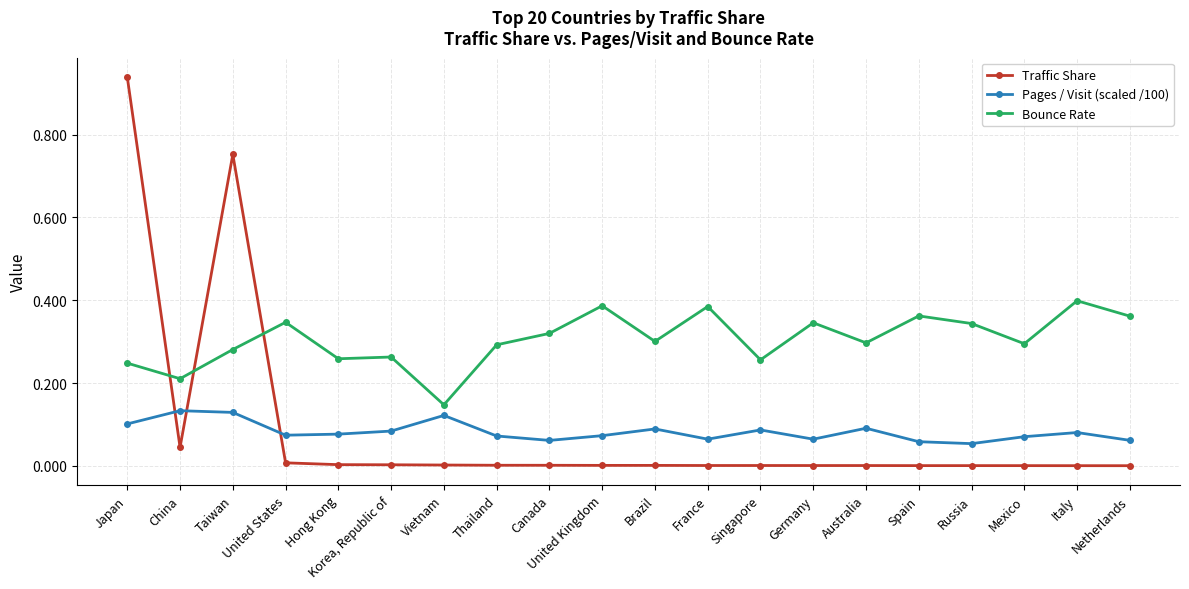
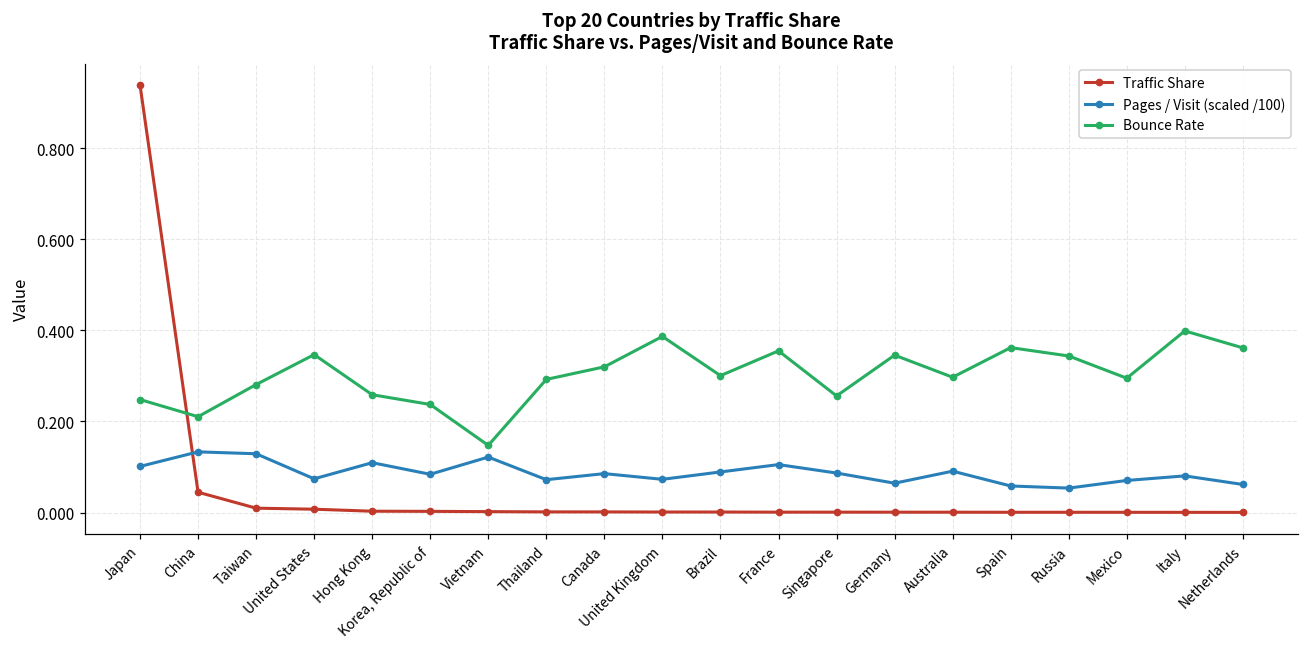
  {
    "Traffic Share": {
      "Japan": 0.94,
      "China": 0.04,
-     "Taiwan": 0.75,
+     "Taiwan": 0.01,
      "United States": 0.01,
      "Hong Kong": 0.00,
      "Korea, Republic of": 0.00,
      "Vietnam": 0.00,
      "Thailand": 0.00,
      "Canada": 0.00,
      "United Kingdom": 0.00,
      "Brazil": 0.00,
      "France": 0.00,
      "Singapore": 0.00,
      "Germany": 0.00,
      "Australia": 0.00,
      "Spain": 0.00,
      "Russia": 0.00,
      "Mexico": 0.00,
      "Italy": 0.00,
      "Netherlands": 0.00
    },
    "Pages / Visit (scaled /100)": {
      "Japan": 0.10,
      "China": 0.13,
      "Taiwan": 0.13,
      "United States": 0.07,
-     "Hong Kong": 0.08,
+     "Hong Kong": 0.11,
      "Korea, Republic of": 0.08,
      "Vietnam": 0.12,
      "Thailand": 0.07,
-     "Canada": 0.06,
+     "Canada": 0.09,
      "United Kingdom": 0.07,
      "Brazil": 0.09,
-     "France": 0.06,
+     "France": 0.11,
      "Singapore": 0.09,
      "Germany": 0.06,
      "Australia": 0.09,
      "Spain": 0.06,
      "Russia": 0.05,
      "Mexico": 0.07,
      "Italy": 0.08,
      "Netherlands": 0.06
    },
    "Bounce Rate": {
      "Japan": 0.25,
      "China": 0.21,
      "Taiwan": 0.28,
      "United States": 0.35,
      "Hong Kong": 0.26,
-     "Korea, Republic of": 0.26,
+     "Korea, Republic of": 0.24,
      "Vietnam": 0.15,
      "Thailand": 0.29,
      "Canada": 0.32,
      "United Kingdom": 0.39,
      "Brazil": 0.30,
-     "France": 0.38,
+     "France": 0.35,
      "Singapore": 0.26,
      "Germany": 0.35,
      "Australia": 0.30,
      "Spain": 0.36,
      "Russia": 0.34,
      "Mexico": 0.29,
      "Italy": 0.40,
      "Netherlands": 0.36
    }
  }
